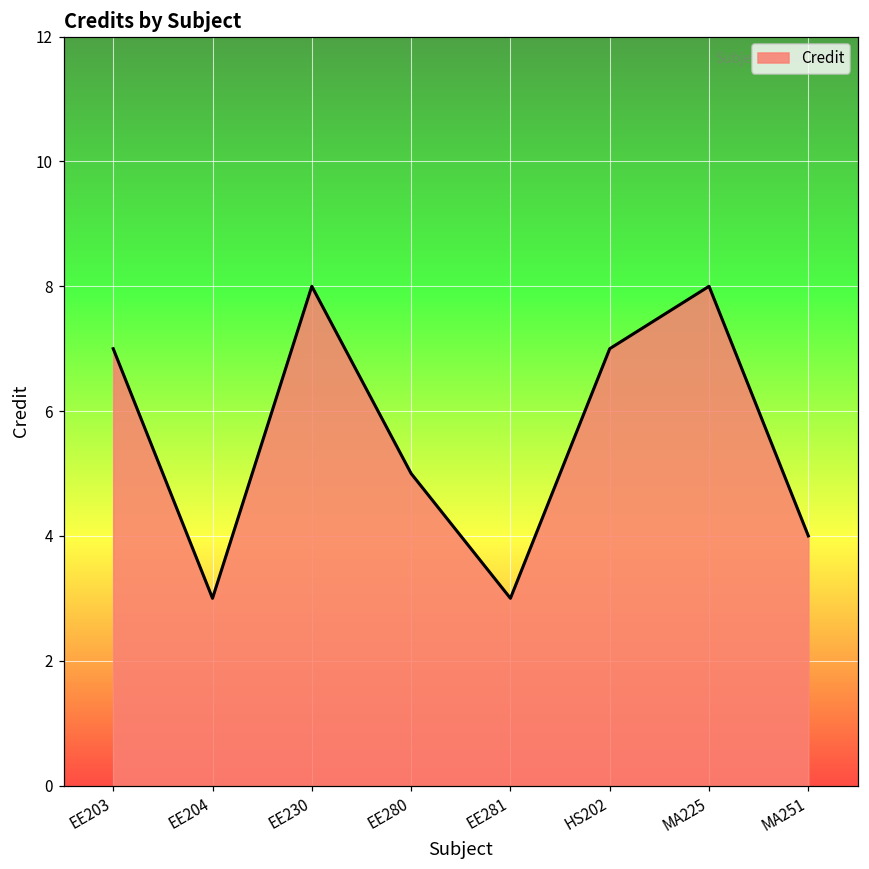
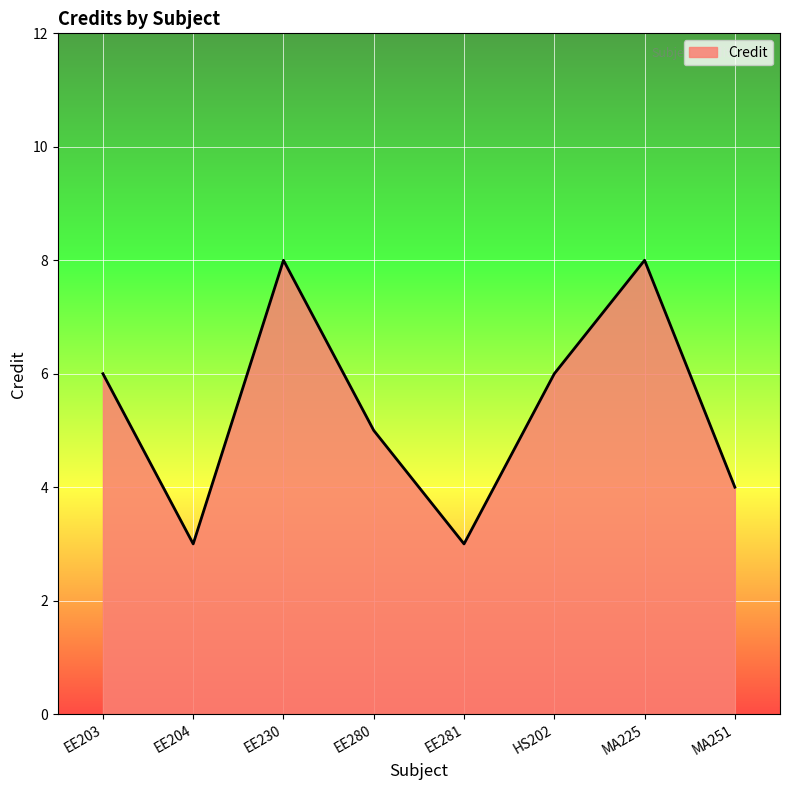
  {
-   "EE203": 7,
+   "EE203": 6,
    "EE204": 3,
    "EE230": 8,
    "EE280": 5,
    "EE281": 3,
-   "HS202": 7,
+   "HS202": 6,
    "MA225": 8,
    "MA251": 4
  }
